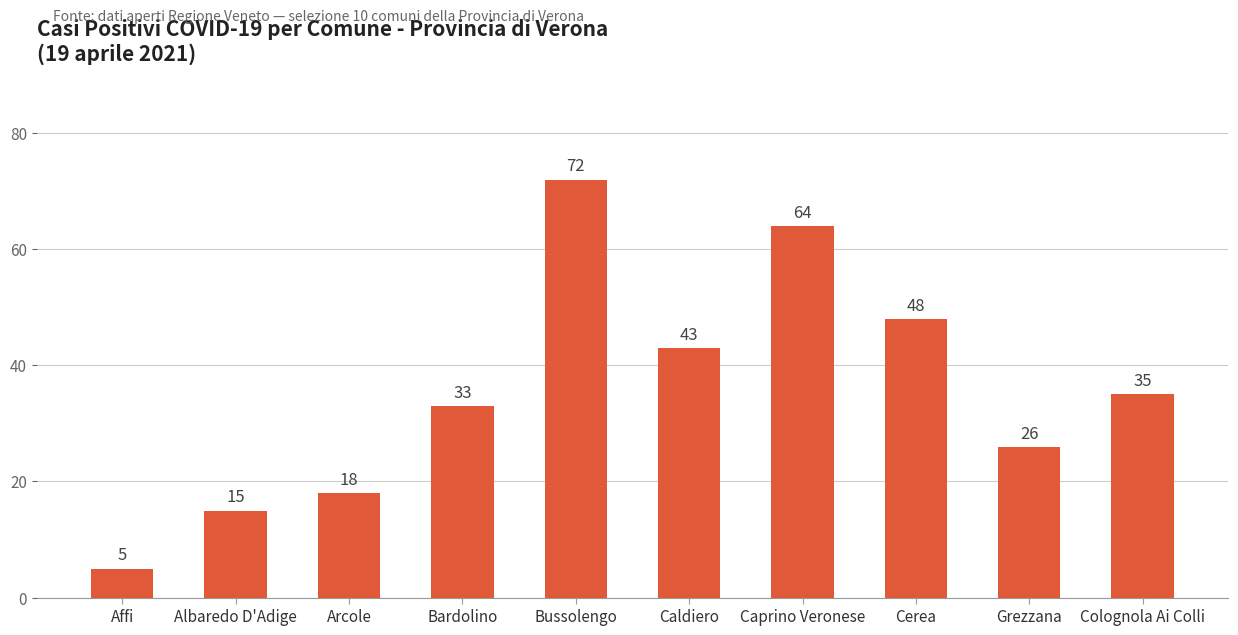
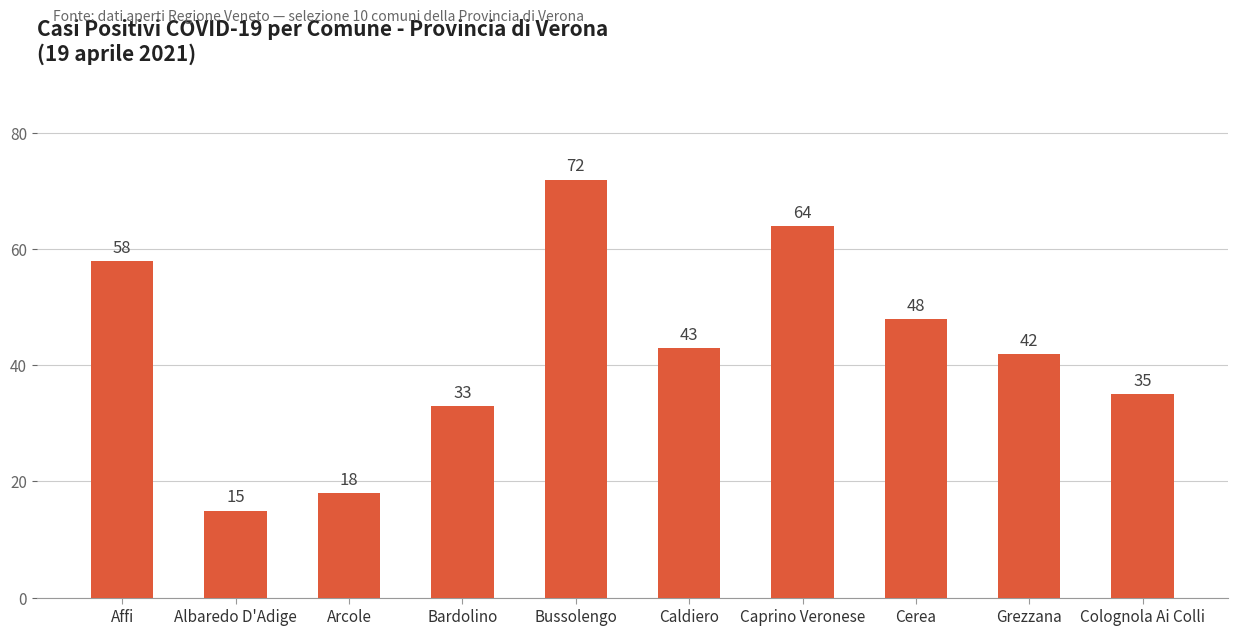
  {
-   "Affi": 5,
+   "Affi": 58,
    "Albaredo D'Adige": 15,
    "Arcole": 18,
    "Bardolino": 33,
    "Bussolengo": 72,
    "Caldiero": 43,
    "Caprino Veronese": 64,
    "Cerea": 48,
-   "Grezzana": 26,
+   "Grezzana": 42,
    "Colognola Ai Colli": 35
  }
